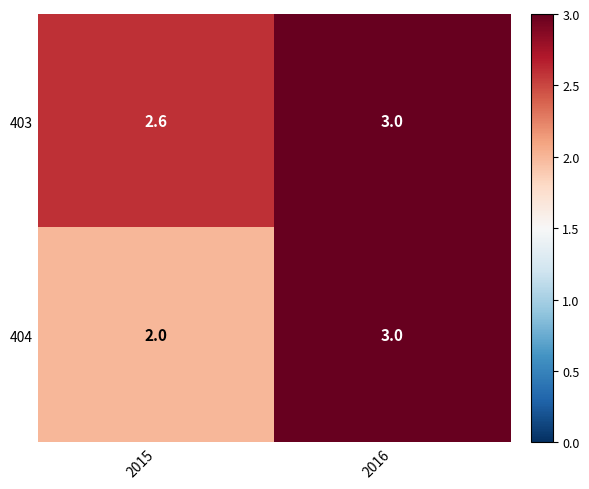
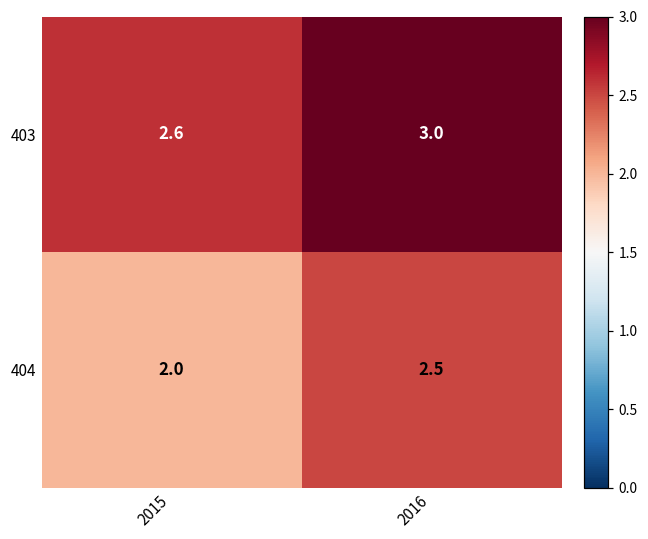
  {
    "403": {
      "2015": 2.6,
      "2016": 3.0
    },
    "404": {
      "2015": 2.0,
-     "2016": 3.0
+     "2016": 2.5
    }
  }
